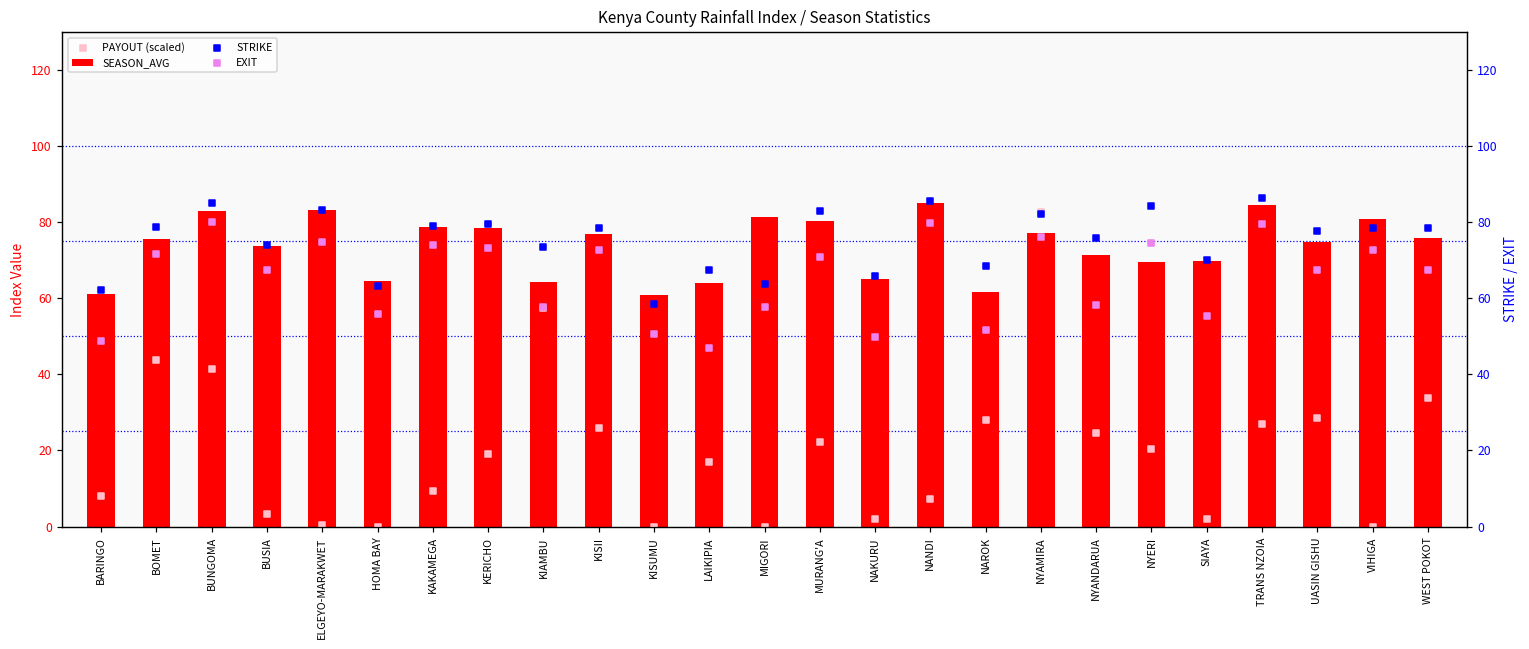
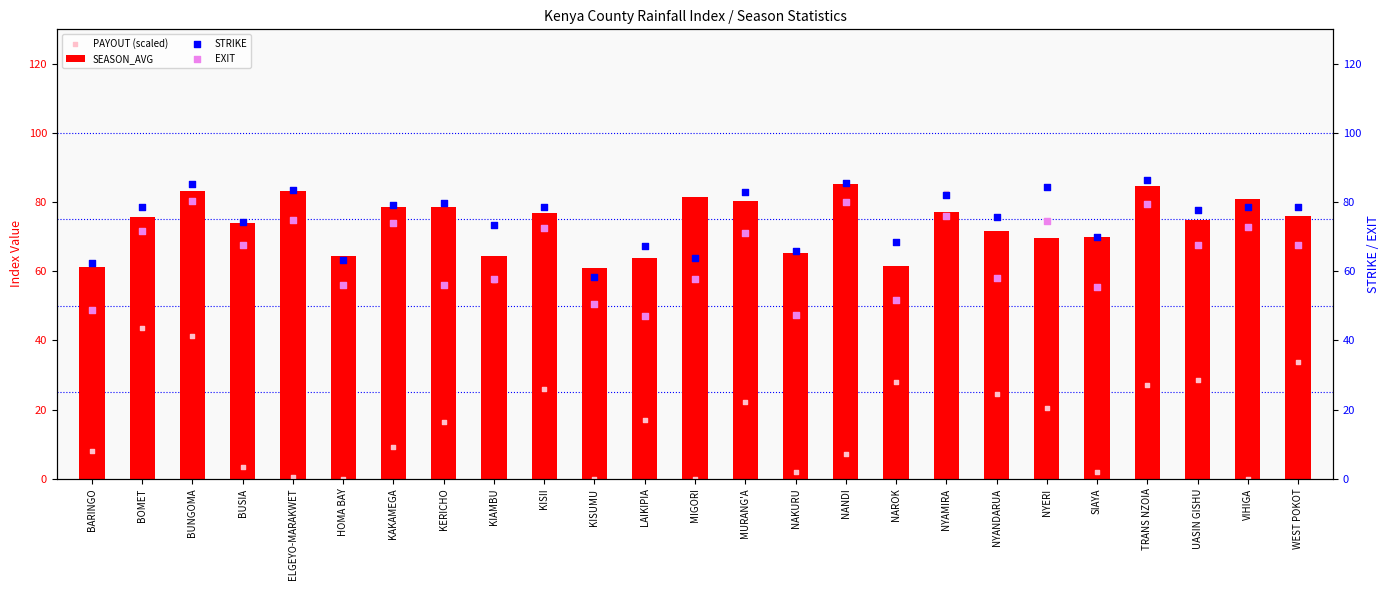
  {
    "SEASON_AVG": {
      "BARINGO": 61,
      "BOMET": 76,
      "BUNGOMA": 83,
      "BUSIA": 74,
      "ELGEYO-MARAKWET": 83,
      "HOMA BAY": 64,
      "KAKAMEGA": 79,
      "KERICHO": 79,
      "KIAMBU": 64,
      "KISII": 77,
      "KISUMU": 61,
      "LAIKIPIA": 64,
      "MIGORI": 81,
      "MURANG'A": 80,
      "NAKURU": 65,
      "NANDI": 85,
      "NAROK": 62,
      "NYAMIRA": 77,
      "NYANDARUA": 72,
      "NYERI": 70,
      "SIAYA": 70,
      "TRANS NZOIA": 85,
      "UASIN GISHU": 75,
      "VIHIGA": 81,
      "WEST POKOT": 76
    },
    "PAYOUT (scaled)": {
-     "KERICHO": 19
+     "KERICHO": 16
    },
    "EXIT": {
-     "KERICHO": 73,
-     "NAKURU": 50
+     "KERICHO": 56,
+     "NAKURU": 47
    }
  }
